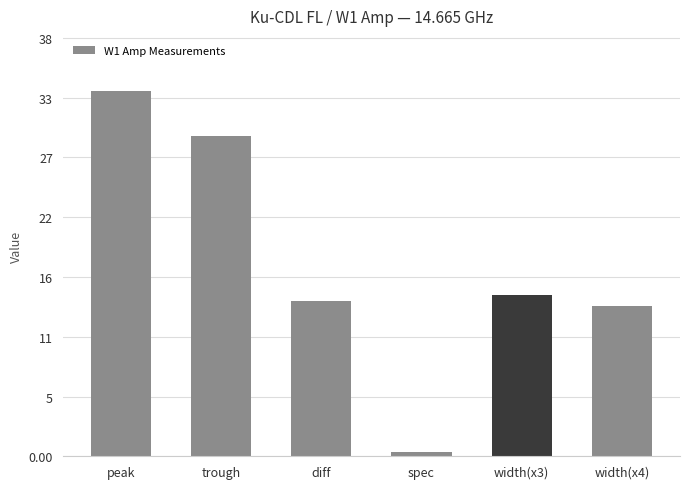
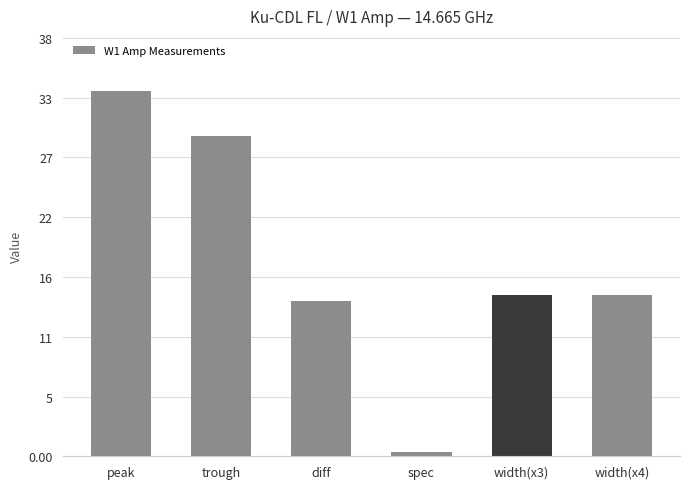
  {
    "peak": 33.2,
    "trough": 29.1,
    "diff": 14.1,
    "spec": 0.4,
    "width(x3)": 14.6,
-   "width(x4)": 13.7
+   "width(x4)": 14.6
  }
